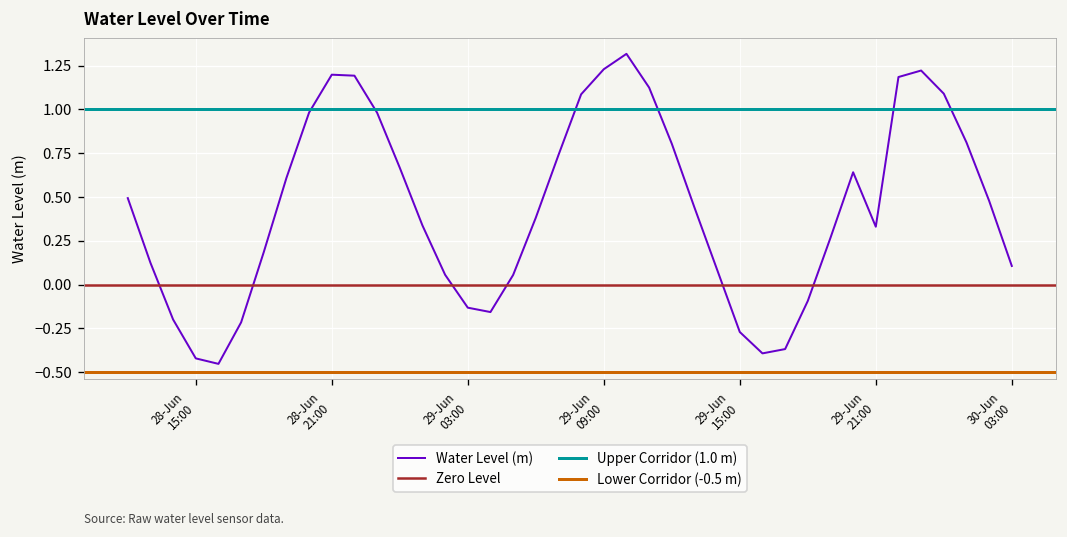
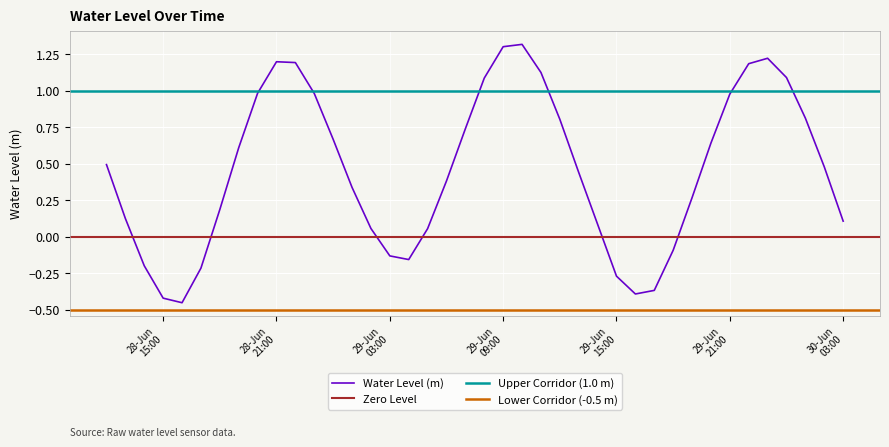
  {
    "28-Jun 15:00": -0.42,
    "28-Jun 21:00": 1.20,
    "29-Jun 03:00": -0.13,
-   "29-Jun 09:00": 1.23,
+   "29-Jun 09:00": 1.30,
    "29-Jun 15:00": -0.27,
-   "29-Jun 21:00": 0.33,
+   "29-Jun 21:00": 0.98,
    "30-Jun 03:00": 0.11
  }
